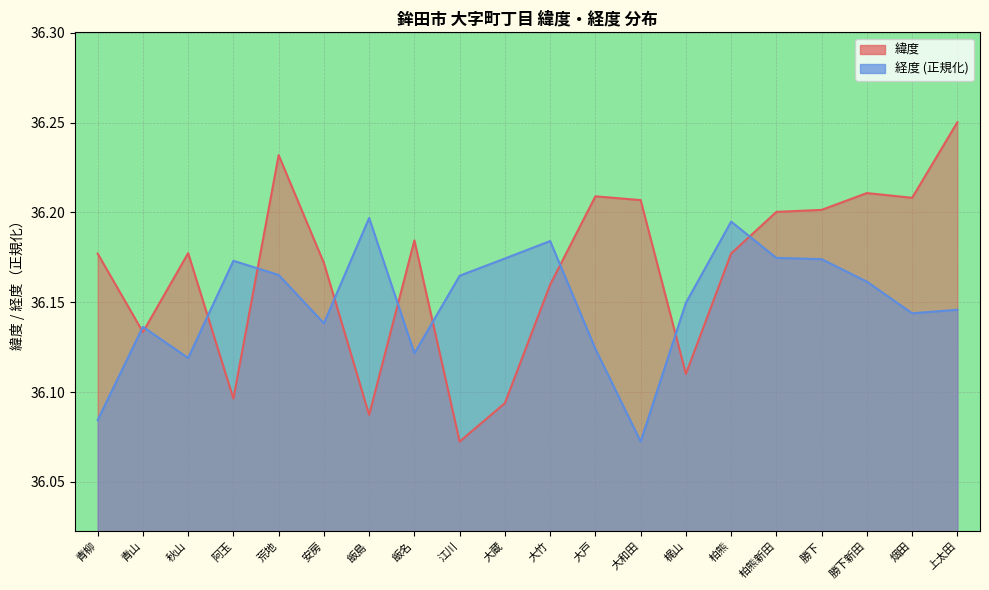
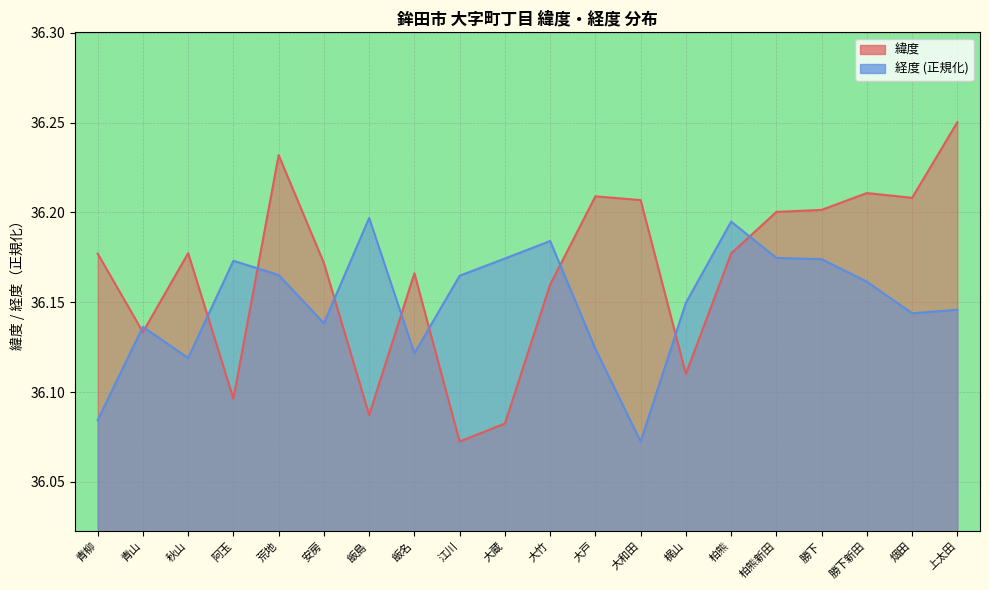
  {
    "緯度": {
      "青柳": 36.177,
      "青山": 36.133,
      "秋山": 36.177,
      "阿玉": 36.096,
      "荒地": 36.232,
      "安房": 36.172,
      "飯島": 36.087,
-     "飯名": 36.184,
+     "飯名": 36.166,
      "江川": 36.072,
-     "大蔵": 36.094,
+     "大蔵": 36.083,
      "大竹": 36.160,
      "大戸": 36.209,
      "大和田": 36.207,
      "梶山": 36.110,
      "柏熊": 36.177,
      "柏熊新田": 36.200,
      "勝下": 36.201,
      "勝下新田": 36.211,
      "烟田": 36.208,
      "上太田": 36.250
    },
    "経度 (正規化)": {
      "青柳": 36.084,
      "青山": 36.136,
      "秋山": 36.119,
      "阿玉": 36.173,
      "荒地": 36.165,
      "安房": 36.138,
      "飯島": 36.197,
      "飯名": 36.122,
      "江川": 36.165,
      "大蔵": 36.174,
      "大竹": 36.184,
      "大戸": 36.124,
      "大和田": 36.072,
      "梶山": 36.150,
      "柏熊": 36.195,
      "柏熊新田": 36.175,
      "勝下": 36.174,
      "勝下新田": 36.161,
      "烟田": 36.144,
      "上太田": 36.146
    }
  }
